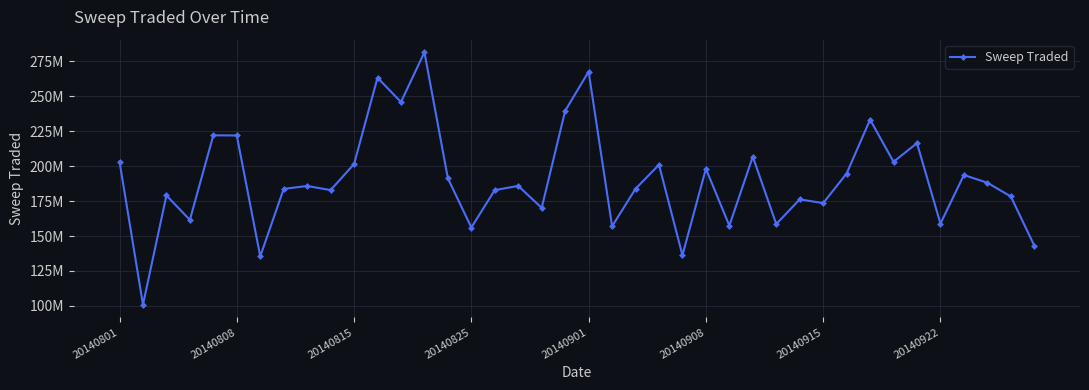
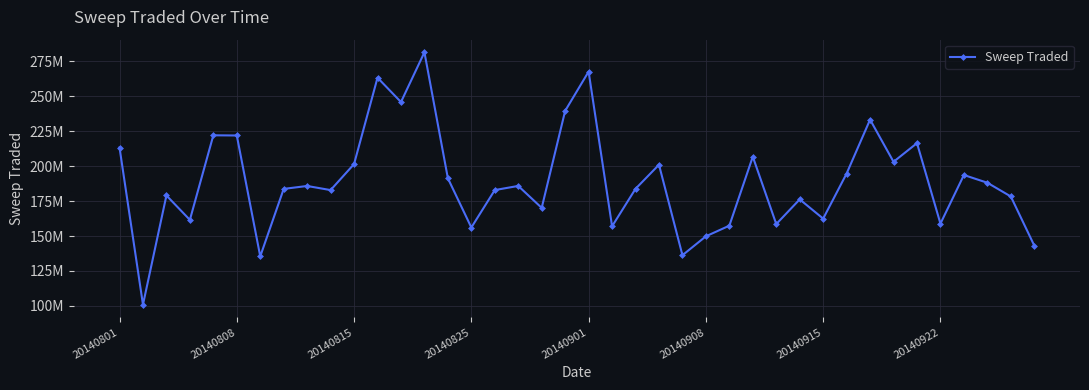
  {
-   "20140801": 203000000,
+   "20140801": 213000000,
    "20140808": 222000000,
    "20140815": 202000000,
    "20140825": 156000000,
    "20140901": 268000000,
-   "20140908": 198000000,
-   "20140915": 174000000,
+   "20140908": 150000000,
+   "20140915": 162000000,
    "20140922": 159000000
  }
